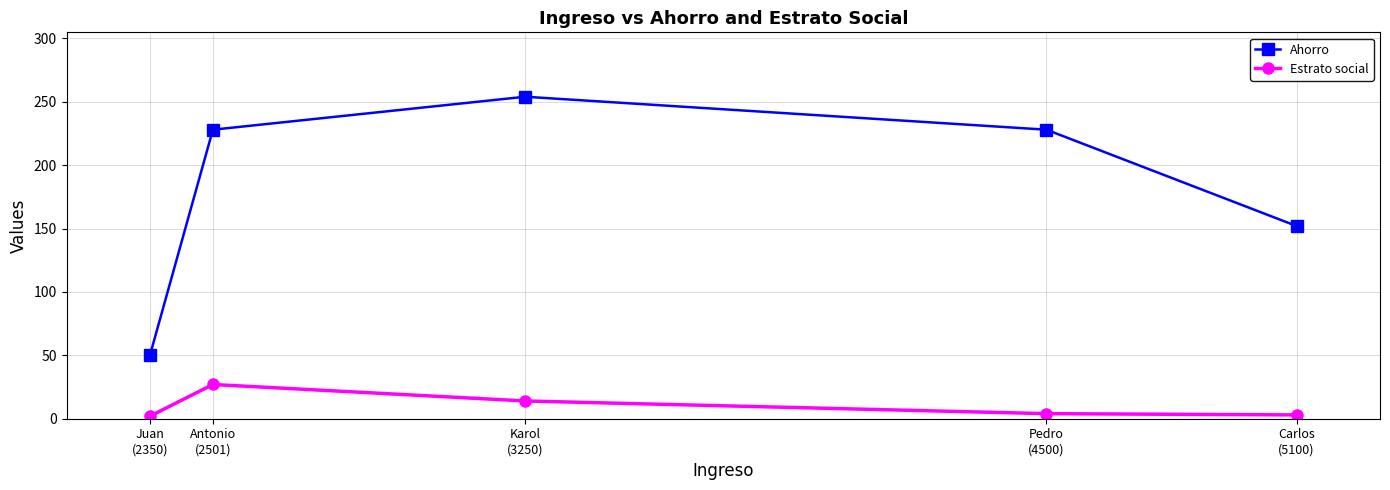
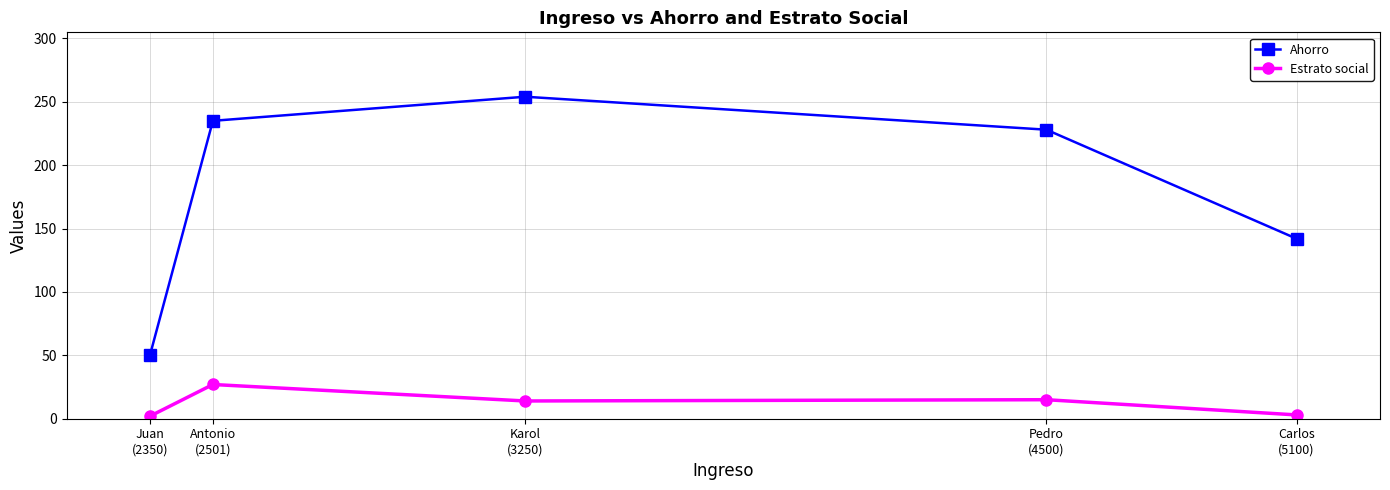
  {
    "Ahorro": {
      "Juan (2350)": 50,
-     "Antonio (2501)": 228,
+     "Antonio (2501)": 235,
      "Karol (3250)": 254,
      "Pedro (4500)": 228,
-     "Carlos (5100)": 152
+     "Carlos (5100)": 142
    },
    "Estrato social": {
      "Juan (2350)": 2,
      "Antonio (2501)": 27,
      "Karol (3250)": 14,
-     "Pedro (4500)": 4,
+     "Pedro (4500)": 15,
      "Carlos (5100)": 3
    }
  }
